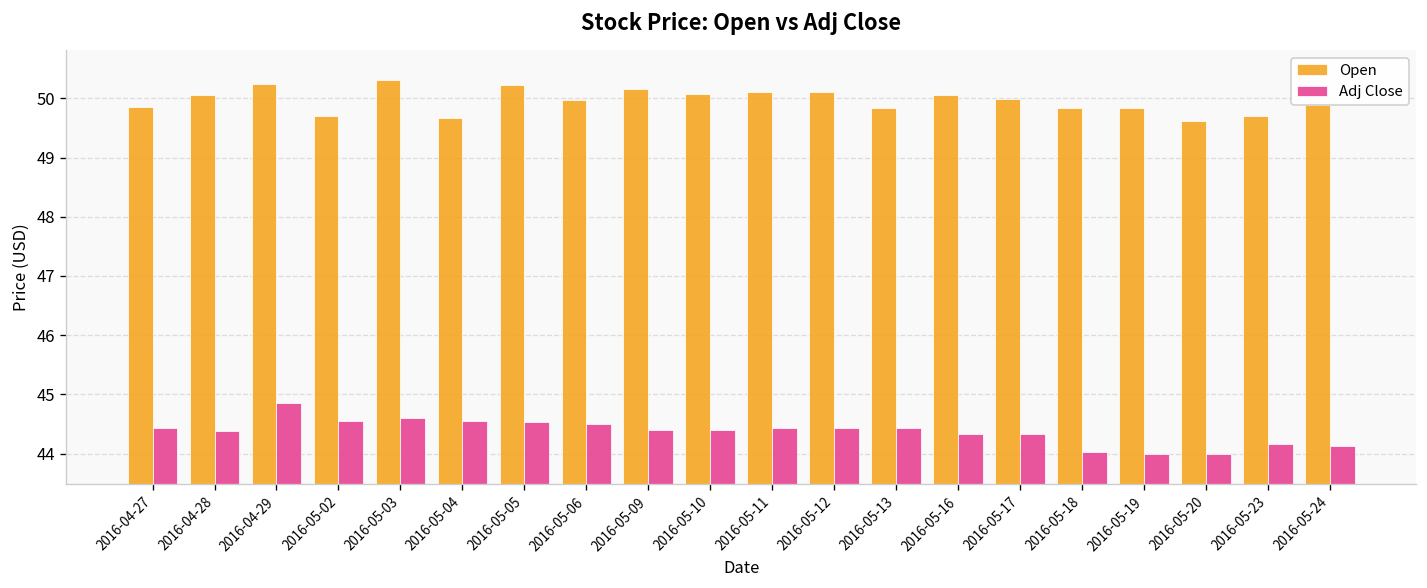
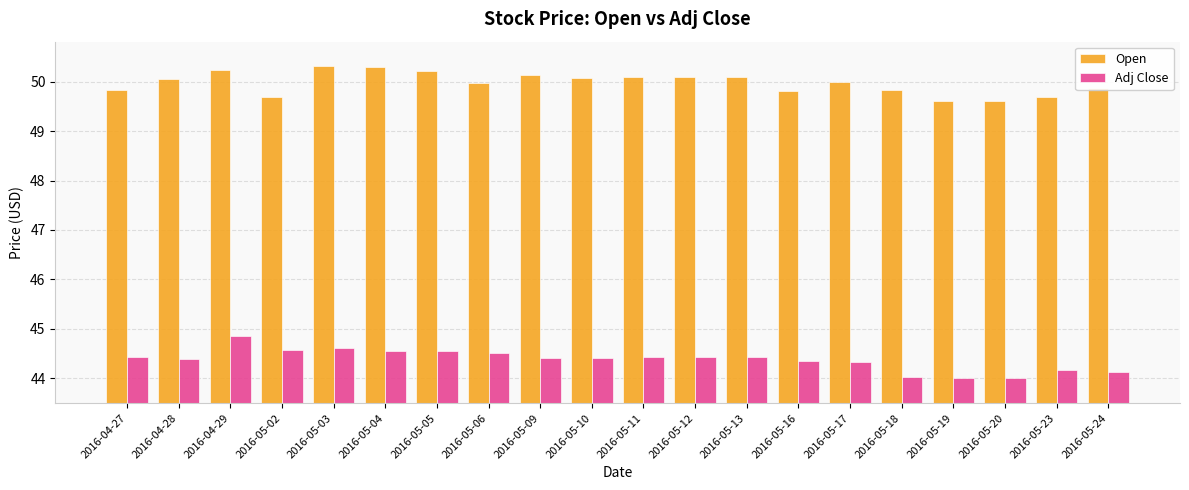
  {
    "Open": {
      "2016-04-27": 49.8,
      "2016-04-28": 50.0,
      "2016-04-29": 50.2,
      "2016-05-02": 49.7,
      "2016-05-03": 50.3,
-     "2016-05-04": 49.7,
+     "2016-05-04": 50.3,
      "2016-05-05": 50.2,
      "2016-05-06": 50.0,
      "2016-05-09": 50.2,
      "2016-05-10": 50.1,
      "2016-05-11": 50.1,
      "2016-05-12": 50.1,
-     "2016-05-13": 49.8,
-     "2016-05-16": 50.1,
+     "2016-05-13": 50.1,
+     "2016-05-16": 49.8,
      "2016-05-17": 50.0,
      "2016-05-18": 49.8,
-     "2016-05-19": 49.8,
+     "2016-05-19": 49.6,
      "2016-05-20": 49.6,
      "2016-05-23": 49.7
    },
    "Adj Close": {
      "2016-04-27": 44.4,
      "2016-04-28": 44.4,
      "2016-04-29": 44.9,
      "2016-05-02": 44.6,
      "2016-05-03": 44.6,
      "2016-05-04": 44.6,
      "2016-05-05": 44.5,
      "2016-05-06": 44.5,
      "2016-05-09": 44.4,
      "2016-05-10": 44.4,
      "2016-05-11": 44.4,
      "2016-05-12": 44.4,
      "2016-05-13": 44.4,
      "2016-05-16": 44.3,
      "2016-05-17": 44.3,
      "2016-05-18": 44.0,
      "2016-05-19": 44.0,
      "2016-05-20": 44.0,
      "2016-05-23": 44.2,
      "2016-05-24": 44.1
    }
  }
